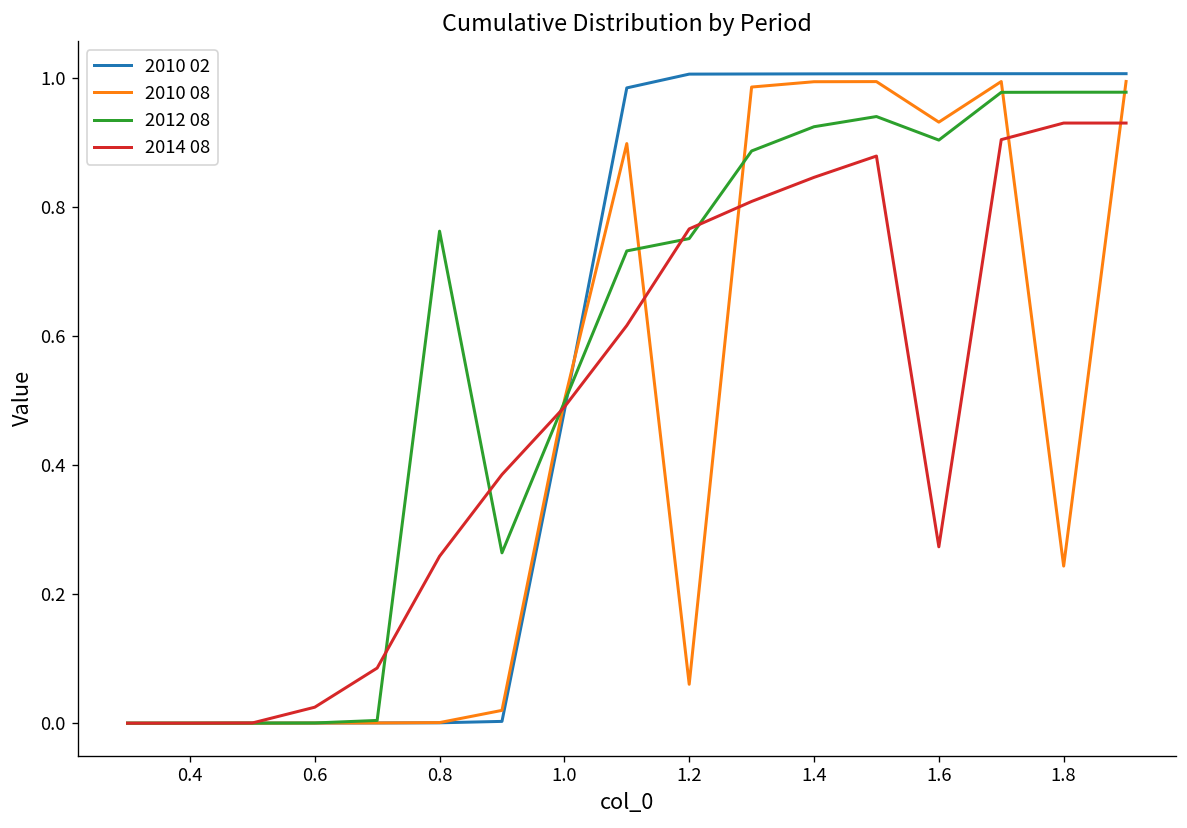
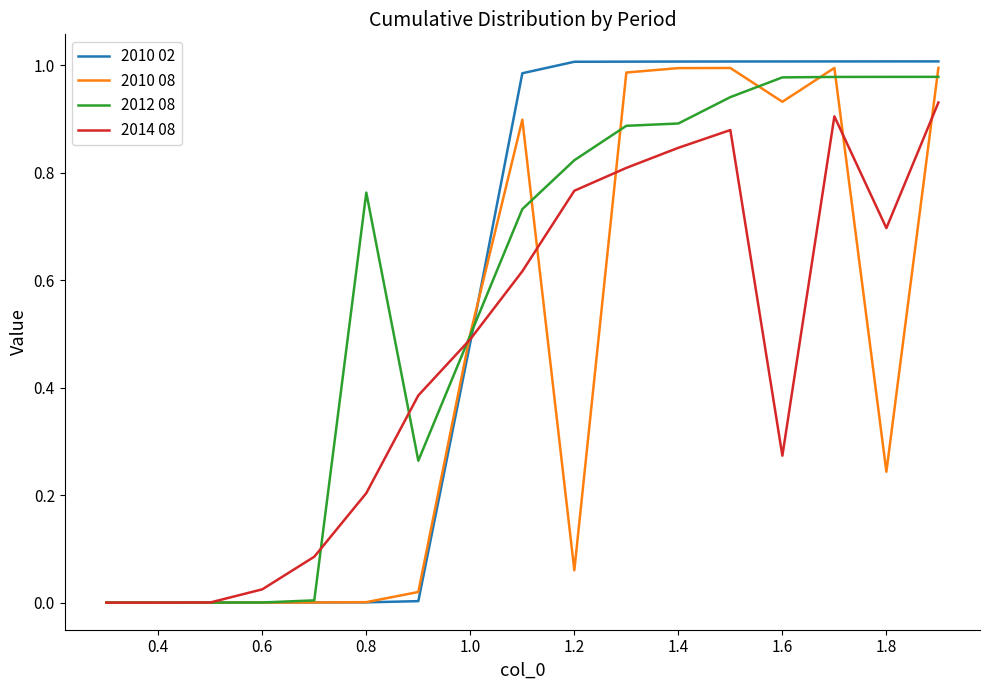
  {
    "2010 02": {
      "1.0": 0.48,
      "1.2": 1.01,
      "1.4": 1.01,
      "1.6": 1.01,
      "1.8": 1.01
    },
    "2010 08": {
      "1.2": 0.06,
      "1.4": 0.99,
      "1.6": 0.93,
      "1.8": 0.24
    },
    "2012 08": {
      "0.8": 0.76,
-     "1.2": 0.75,
-     "1.4": 0.92,
-     "1.6": 0.90,
+     "1.2": 0.82,
+     "1.4": 0.89,
+     "1.6": 0.98,
      "1.8": 0.98
    },
    "2014 08": {
      "0.6": 0.02,
-     "0.8": 0.26,
+     "0.8": 0.20,
      "1.0": 0.49,
      "1.2": 0.77,
      "1.4": 0.85,
      "1.6": 0.27,
-     "1.8": 0.93
+     "1.8": 0.70
    }
  }
